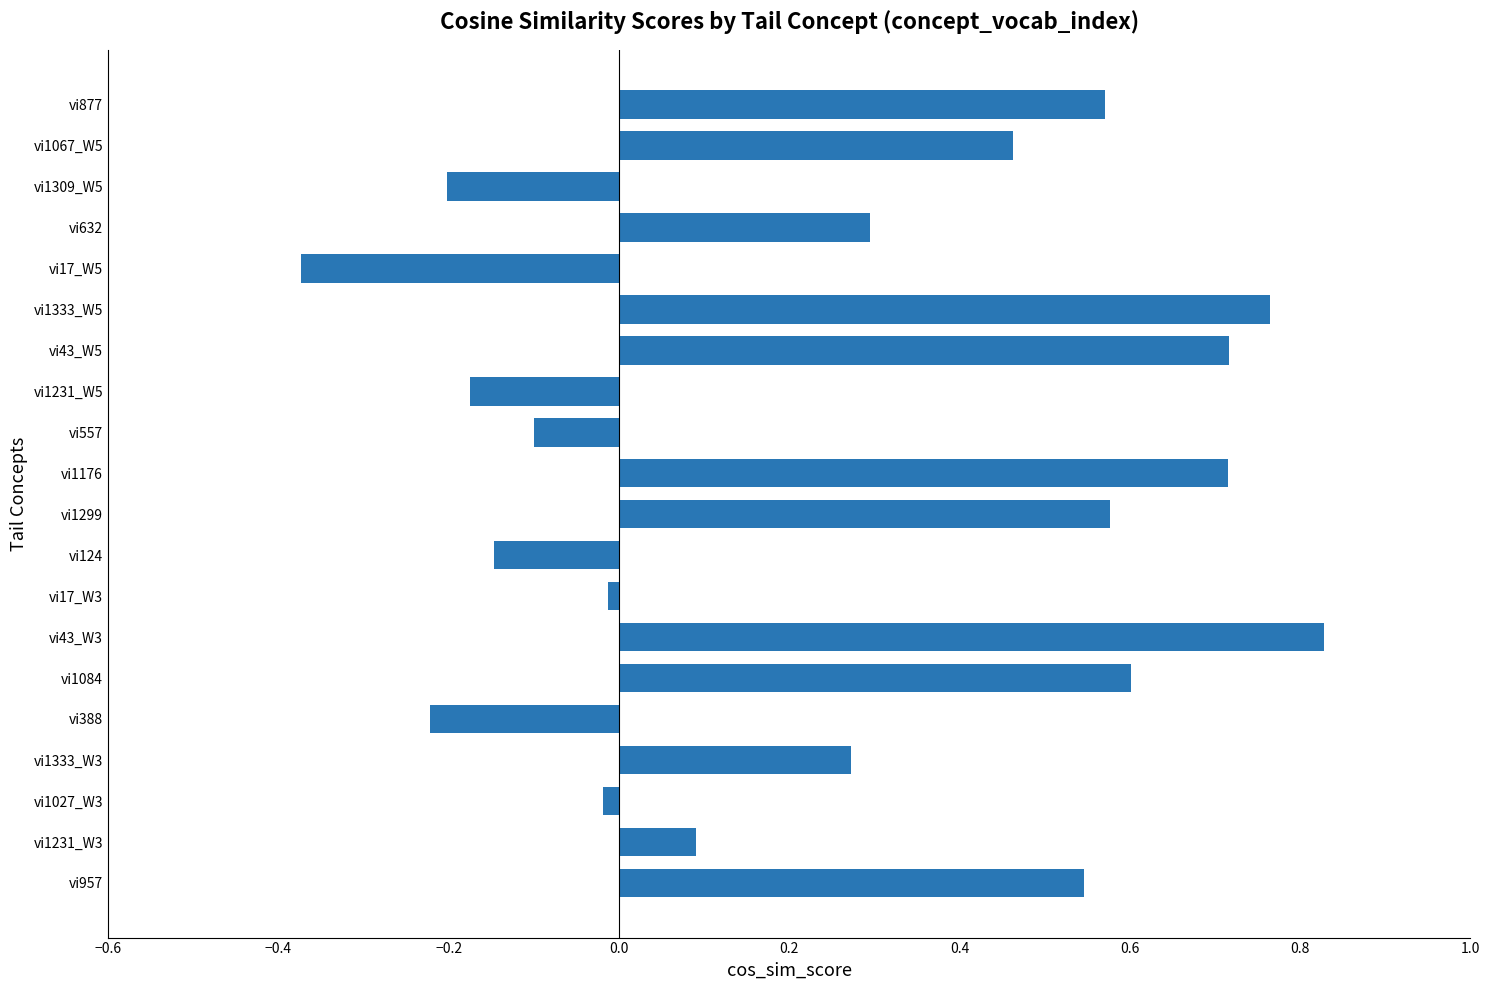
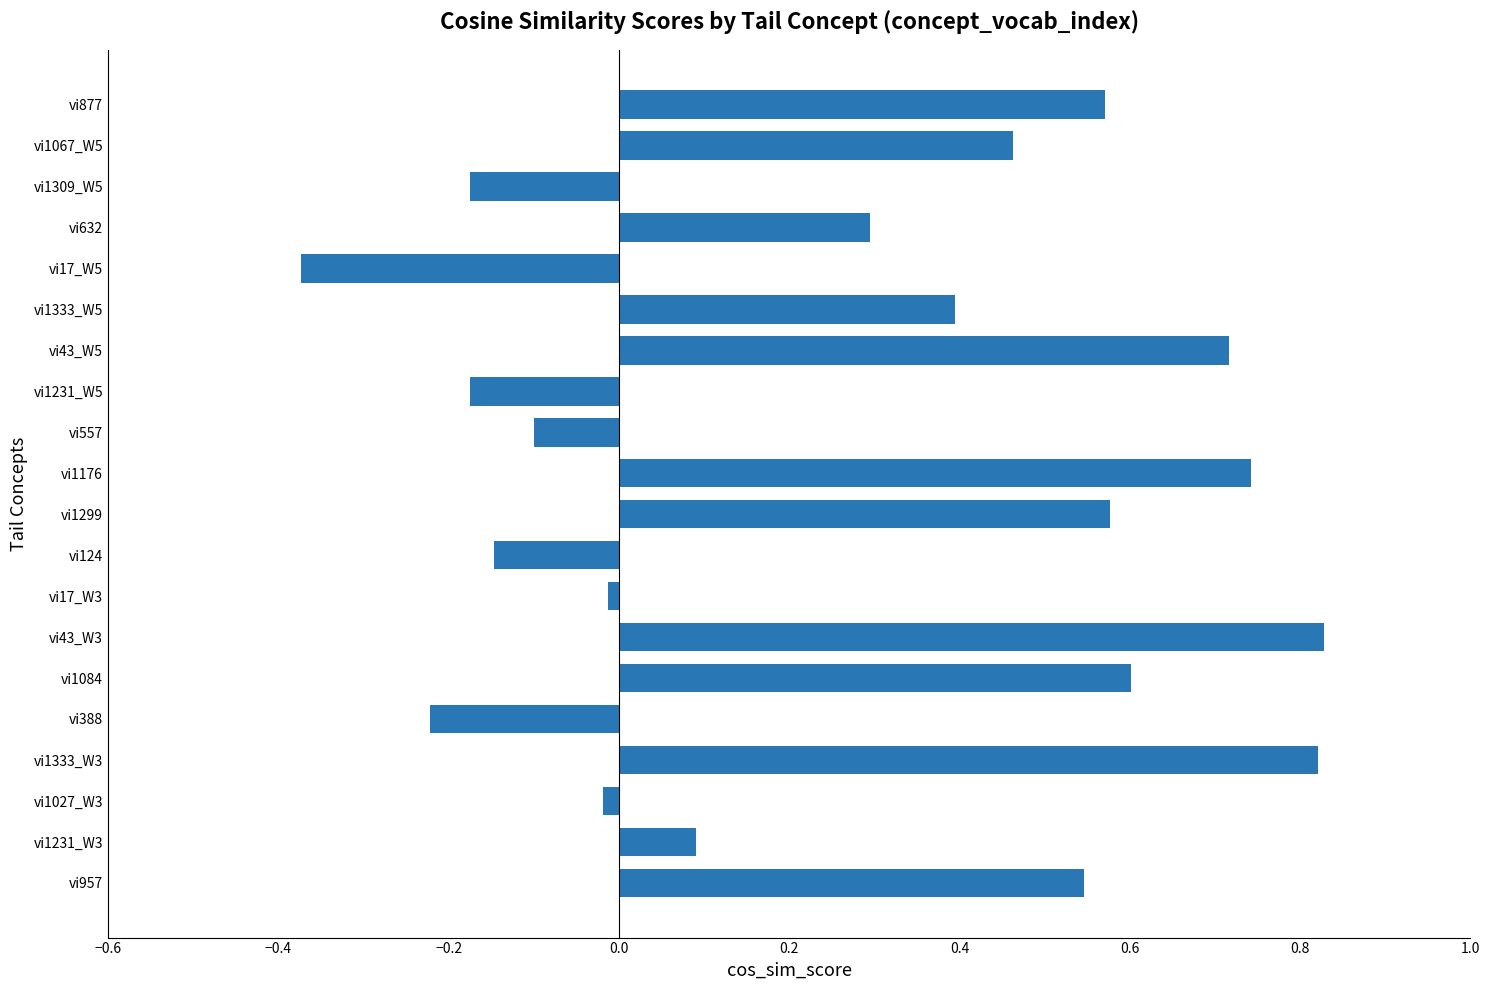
  {
    "vi877": 0.57,
    "vi1067_W5": 0.46,
-   "vi1309_W5": -0.20,
+   "vi1309_W5": -0.17,
    "vi632": 0.30,
    "vi17_W5": -0.37,
-   "vi1333_W5": 0.76,
+   "vi1333_W5": 0.40,
    "vi43_W5": 0.72,
    "vi1231_W5": -0.17,
    "vi557": -0.10,
-   "vi1176": 0.71,
+   "vi1176": 0.74,
    "vi1299": 0.58,
    "vi124": -0.15,
    "vi17_W3": -0.01,
    "vi43_W3": 0.83,
    "vi1084": 0.60,
    "vi388": -0.22,
-   "vi1333_W3": 0.27,
+   "vi1333_W3": 0.82,
    "vi1027_W3": -0.02,
    "vi1231_W3": 0.09,
    "vi957": 0.55
  }
